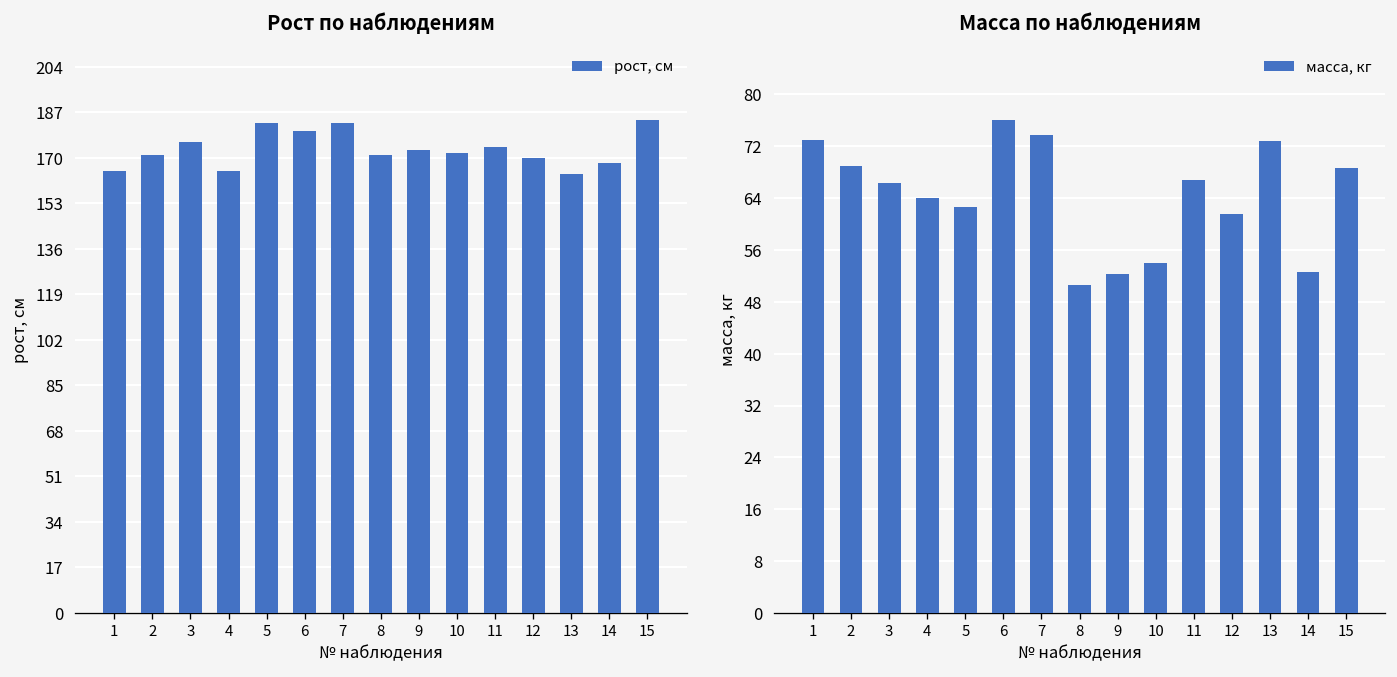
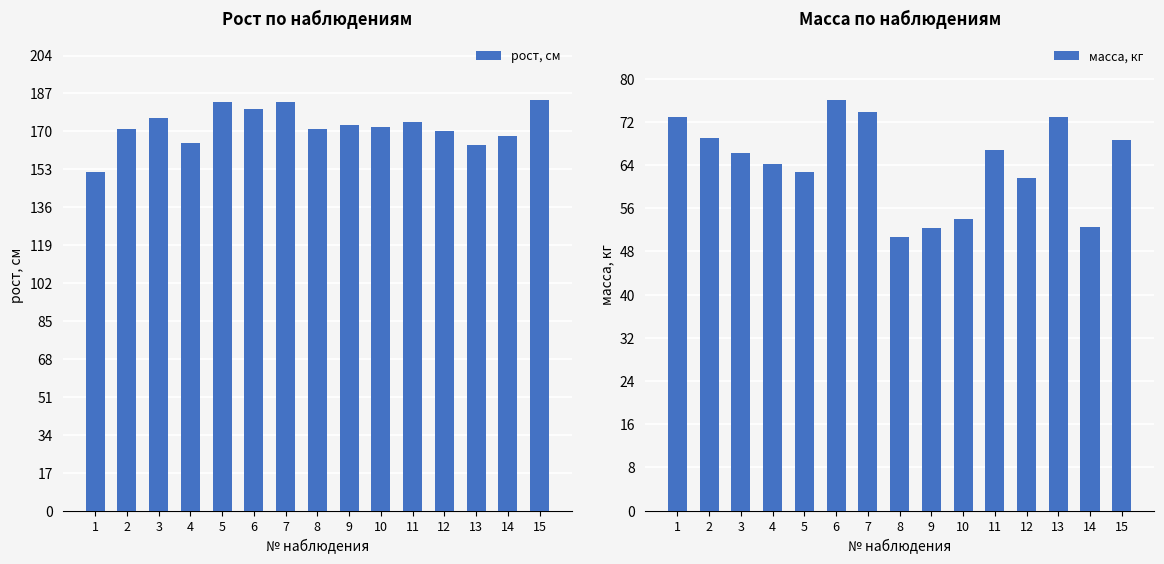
  {
    "Рост по наблюдениям": {
-     "1": 165,
+     "1": 152,
      "2": 171,
      "3": 176,
      "4": 165,
      "5": 183,
      "6": 180,
      "7": 183,
      "8": 171,
      "9": 173,
      "10": 172,
      "11": 174,
      "12": 170,
      "13": 164,
      "14": 168,
      "15": 184
    },
    "Масса по наблюдениям": {
      "1": 73,
      "2": 69,
      "3": 66,
      "4": 64,
      "5": 63,
      "6": 76,
      "7": 74,
      "8": 51,
      "9": 52,
      "10": 54,
      "11": 67,
      "12": 62,
      "13": 73,
      "14": 53,
      "15": 69
    }
  }
